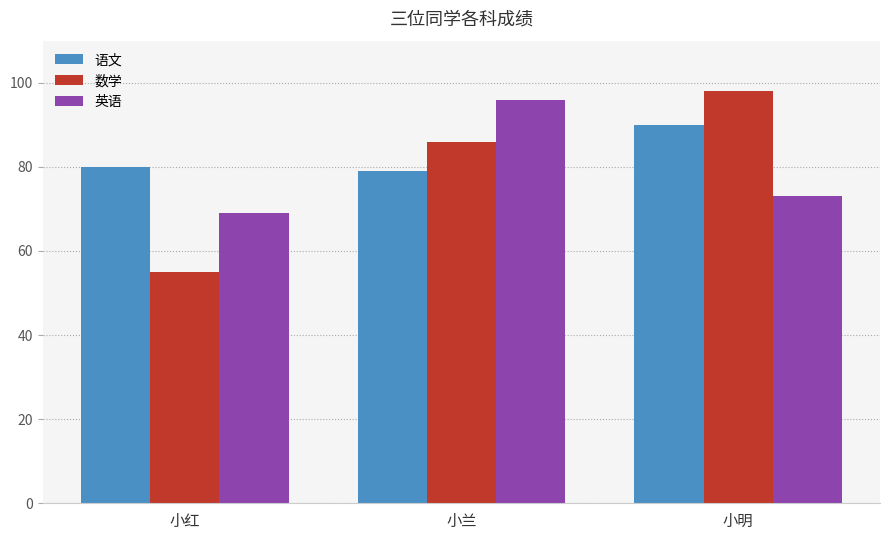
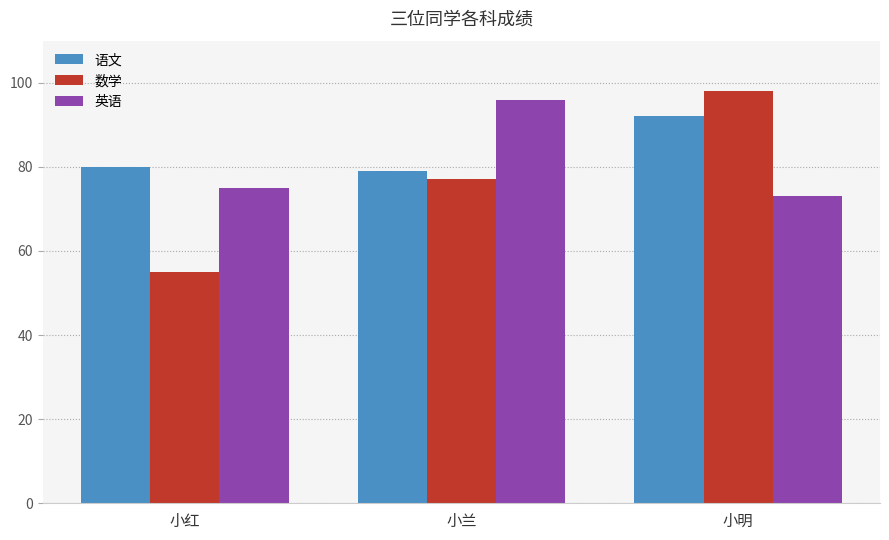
  {
    "语文": {
      "小红": 80,
      "小兰": 79,
-     "小明": 90
+     "小明": 92
    },
    "数学": {
      "小红": 55,
-     "小兰": 86,
+     "小兰": 77,
      "小明": 98
    },
    "英语": {
-     "小红": 69,
+     "小红": 75,
      "小兰": 96,
      "小明": 73
    }
  }
